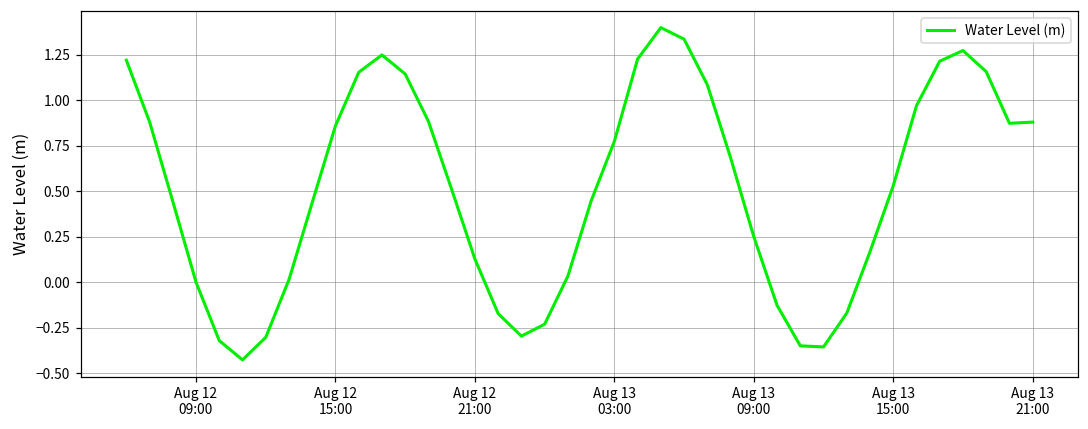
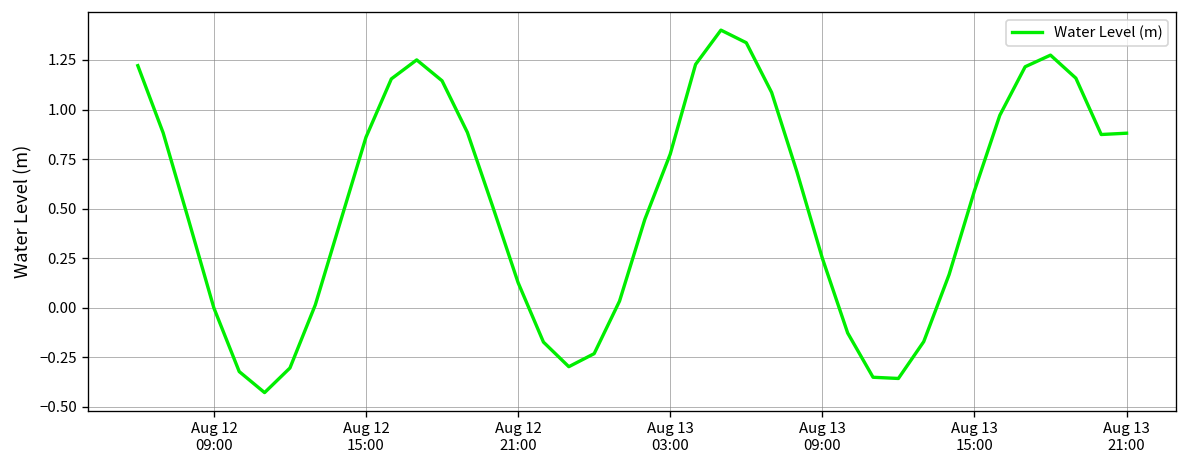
  {
    "Aug 12 09:00": 0.00,
    "Aug 12 15:00": 0.86,
    "Aug 12 21:00": 0.13,
    "Aug 13 03:00": 0.77,
    "Aug 13 09:00": 0.25,
-   "Aug 13 15:00": 0.53,
+   "Aug 13 15:00": 0.59,
    "Aug 13 21:00": 0.88
  }
